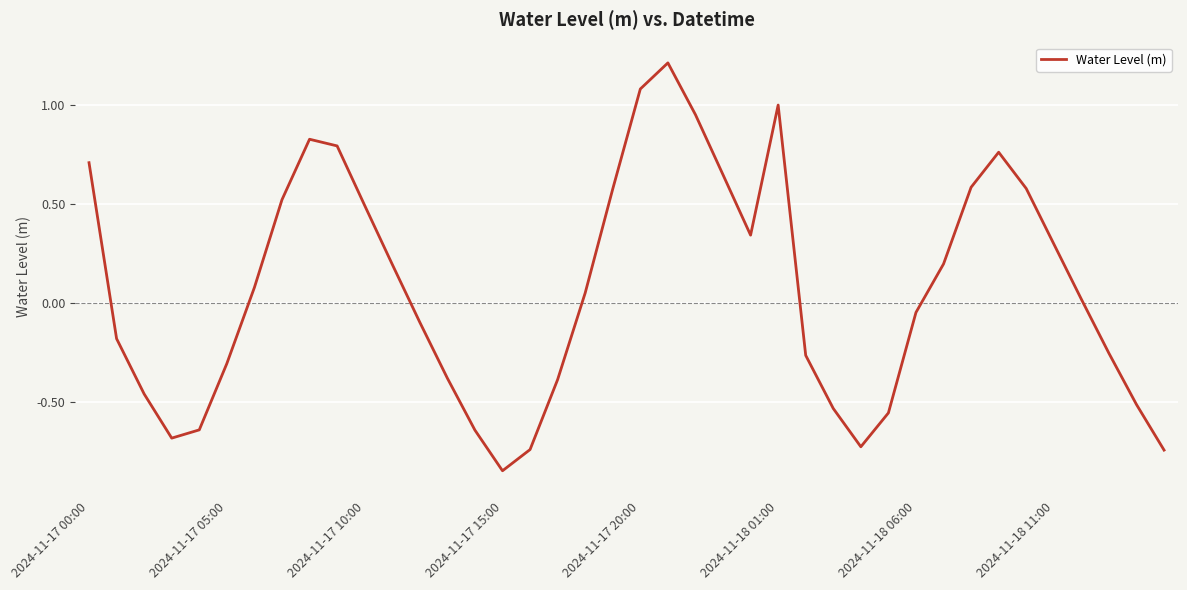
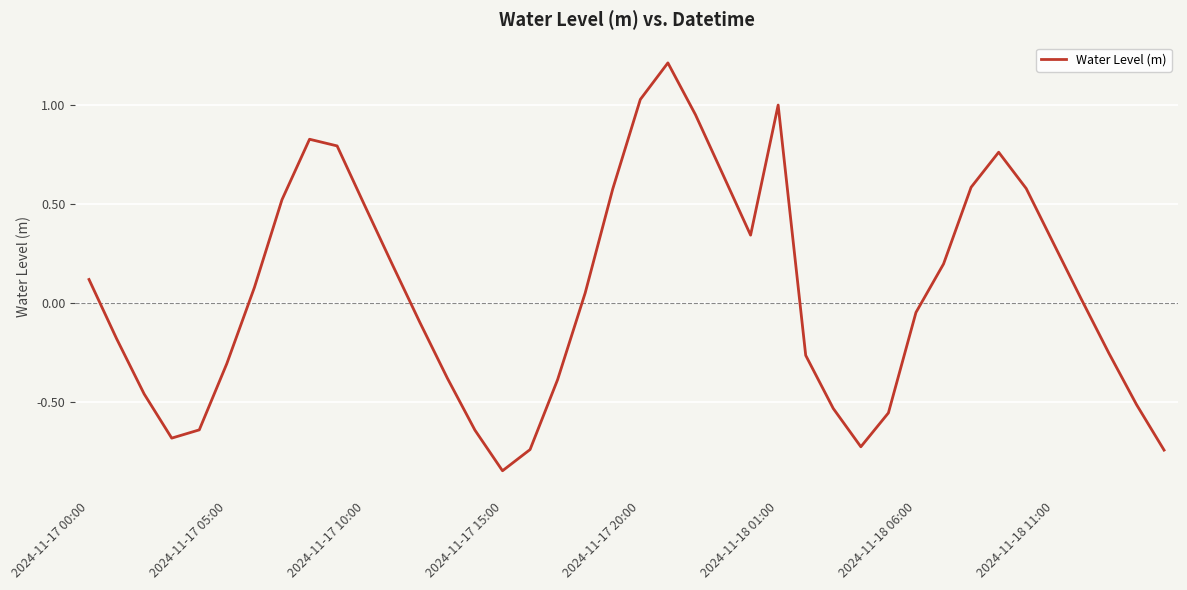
  {
-   "2024-11-17 00:00": 0.71,
+   "2024-11-17 00:00": 0.12,
    "2024-11-17 05:00": -0.30,
    "2024-11-17 10:00": 0.49,
    "2024-11-17 15:00": -0.85,
-   "2024-11-17 20:00": 1.08,
+   "2024-11-17 20:00": 1.03,
    "2024-11-18 01:00": 1.00,
    "2024-11-18 06:00": -0.05,
    "2024-11-18 11:00": 0.30
  }
